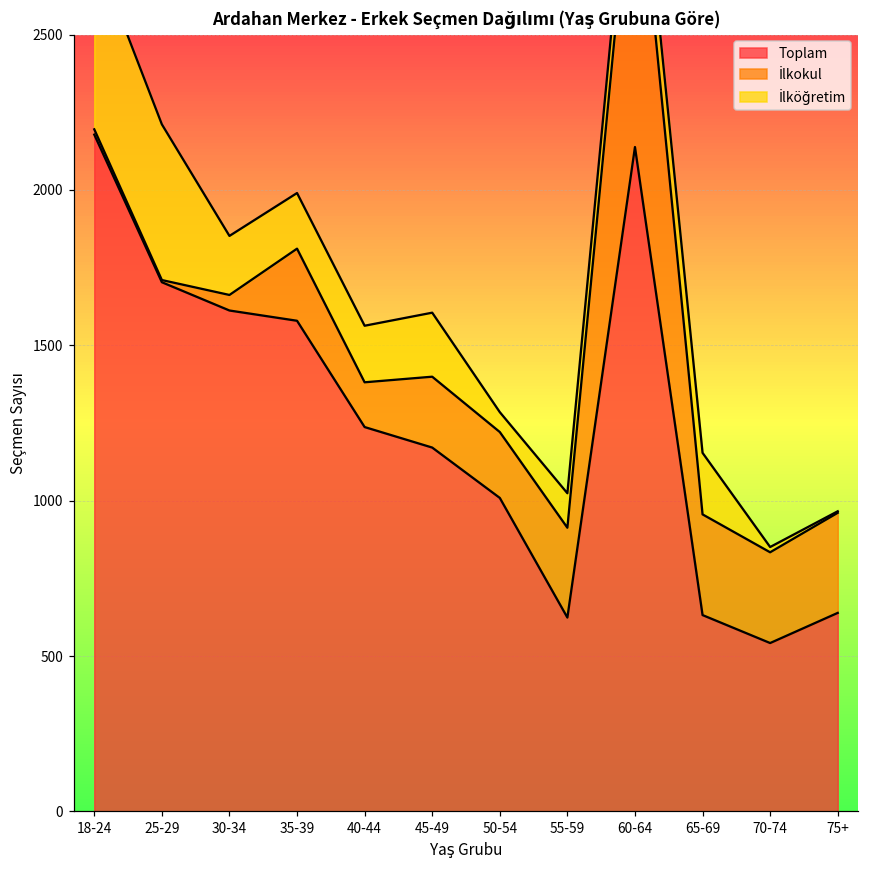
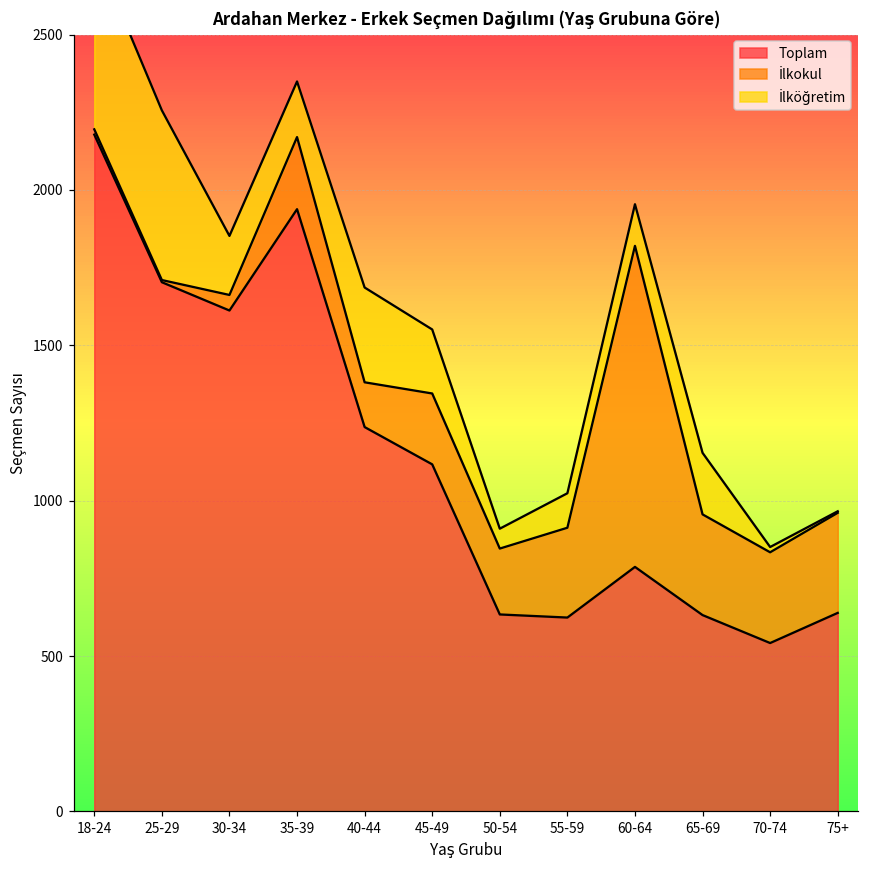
  {
    "Toplam": {
      "18-24": 2180,
      "30-34": 1610,
-     "35-39": 1580,
+     "35-39": 1940,
      "40-44": 1240,
-     "45-49": 1170,
-     "50-54": 1010,
+     "45-49": 1120,
+     "50-54": 630,
      "55-59": 620,
-     "60-64": 2140,
+     "60-64": 790,
      "65-69": 630,
      "70-74": 540,
      "75+": 640
    },
    "İlkokul": {
      "18-24": 20,
      "30-34": 50,
      "35-39": 230,
      "40-44": 140,
      "45-49": 230,
      "50-54": 210,
      "55-59": 290,
      "65-69": 320,
      "70-74": 290
    },
    "İlköğretim": {
-     "25-29": 500,
+     "25-29": 550,
      "30-34": 190,
      "35-39": 180,
-     "40-44": 180,
+     "40-44": 310,
      "45-49": 210,
      "50-54": 60,
      "55-59": 110,
      "65-69": 200,
      "70-74": 20
    }
  }
